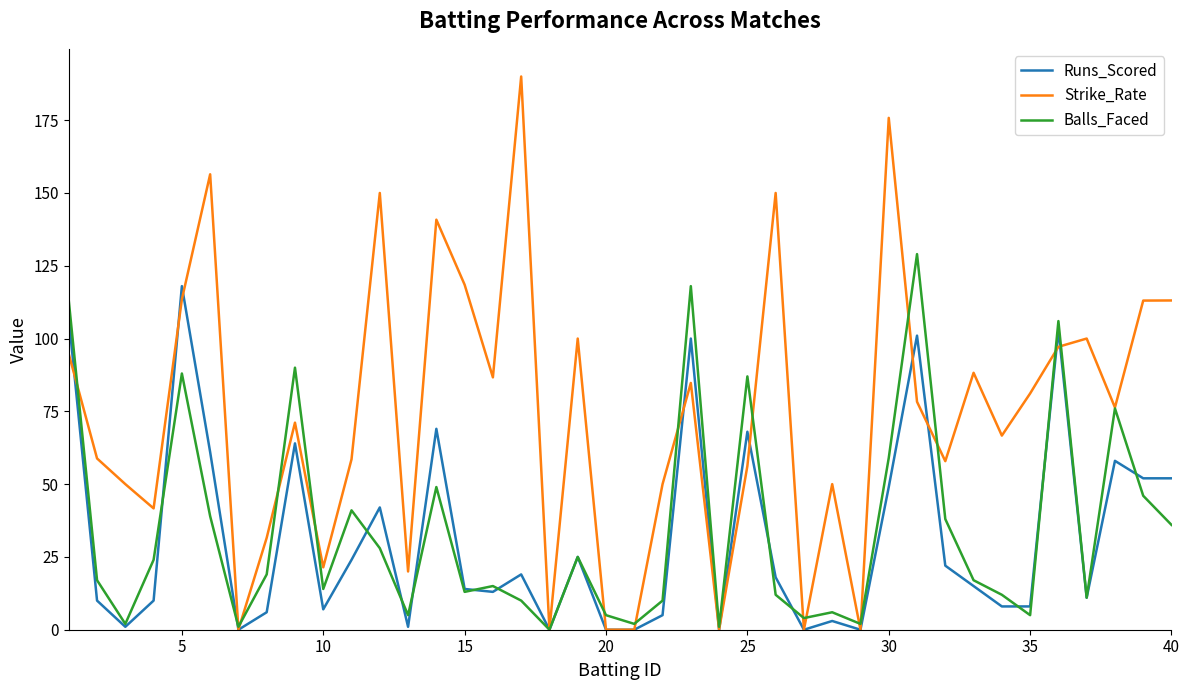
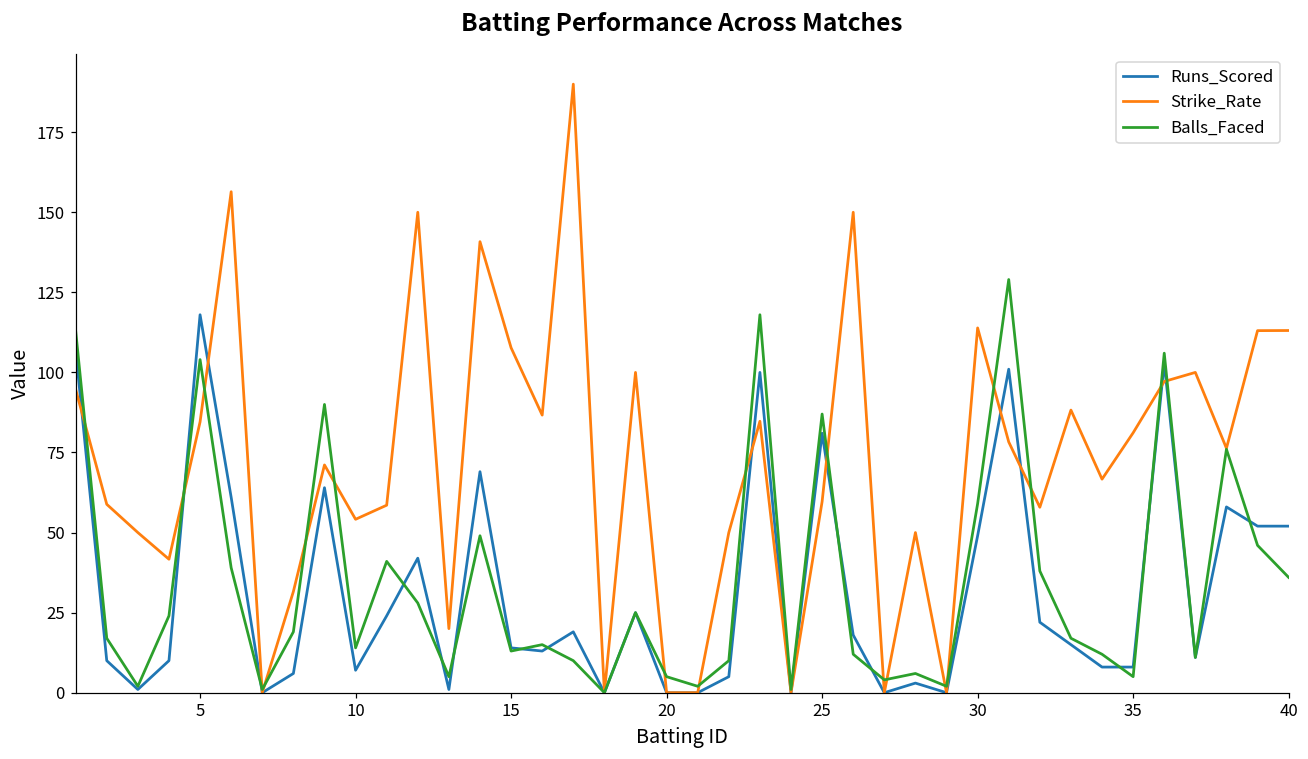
  {
    "Runs_Scored": {
      "5": 118,
      "10": 7,
      "15": 14,
-     "25": 68,
+     "25": 81,
      "30": 49,
      "35": 8,
      "40": 52
    },
    "Strike_Rate": {
-     "5": 113,
-     "10": 21,
-     "15": 118,
-     "25": 56,
-     "30": 176,
+     "5": 85,
+     "10": 54,
+     "15": 108,
+     "25": 60,
+     "30": 114,
      "35": 81,
      "40": 113
    },
    "Balls_Faced": {
-     "5": 88,
+     "5": 104,
      "10": 14,
      "15": 13,
      "20": 5,
      "25": 87,
      "30": 59,
      "35": 5,
      "40": 36
    }
  }
